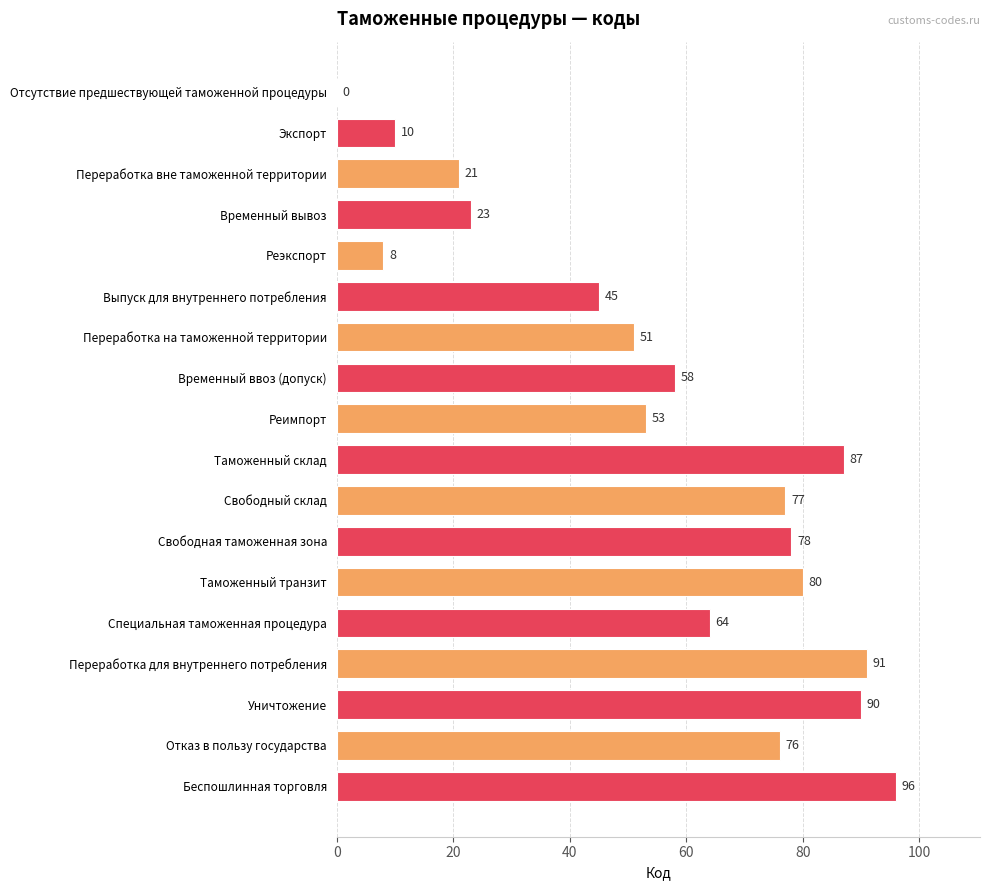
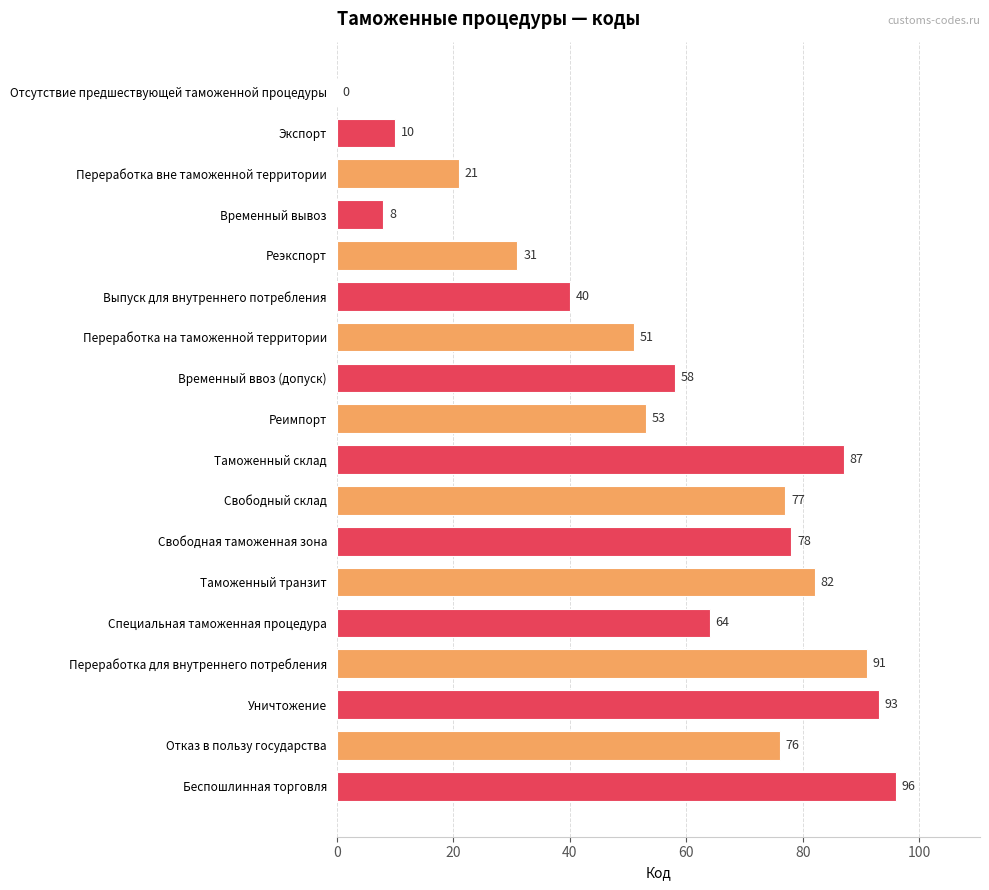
  {
    "Отсутствие предшествующей таможенной процедуры": 0,
    "Экспорт": 10,
    "Переработка вне таможенной территории": 21,
-   "Временный вывоз": 23,
-   "Реэкспорт": 8,
-   "Выпуск для внутреннего потребления": 45,
+   "Временный вывоз": 8,
+   "Реэкспорт": 31,
+   "Выпуск для внутреннего потребления": 40,
    "Переработка на таможенной территории": 51,
    "Временный ввоз (допуск)": 58,
    "Реимпорт": 53,
    "Таможенный склад": 87,
    "Свободный склад": 77,
    "Свободная таможенная зона": 78,
-   "Таможенный транзит": 80,
+   "Таможенный транзит": 82,
    "Специальная таможенная процедура": 64,
    "Переработка для внутреннего потребления": 91,
-   "Уничтожение": 90,
+   "Уничтожение": 93,
    "Отказ в пользу государства": 76,
    "Беспошлинная торговля": 96
  }
